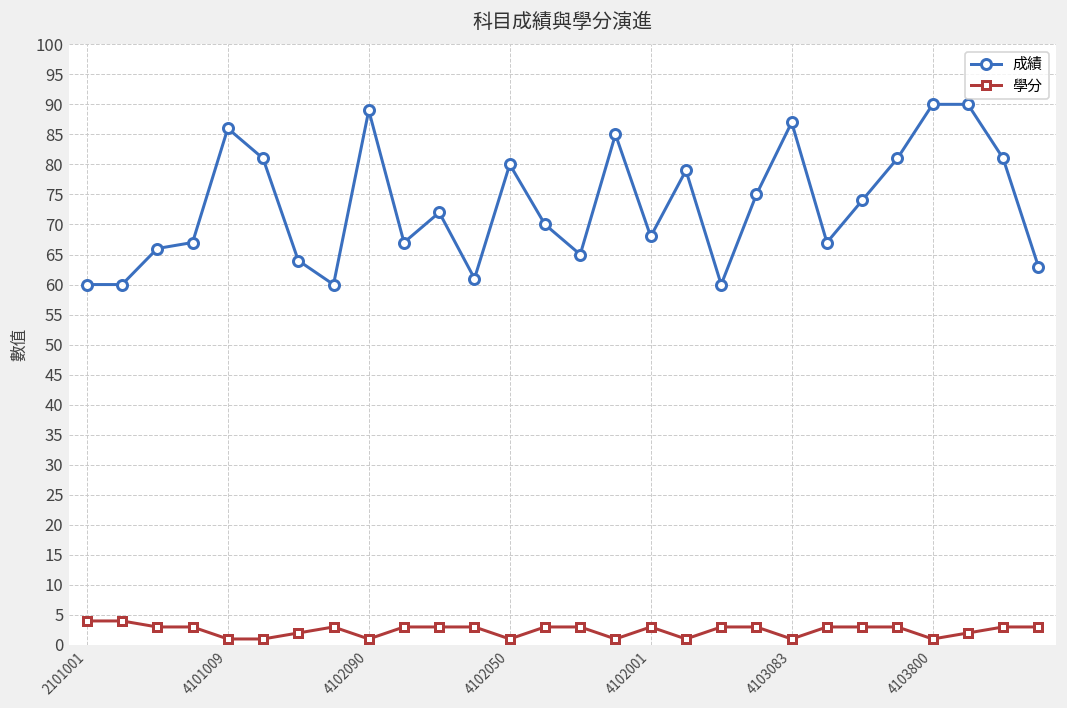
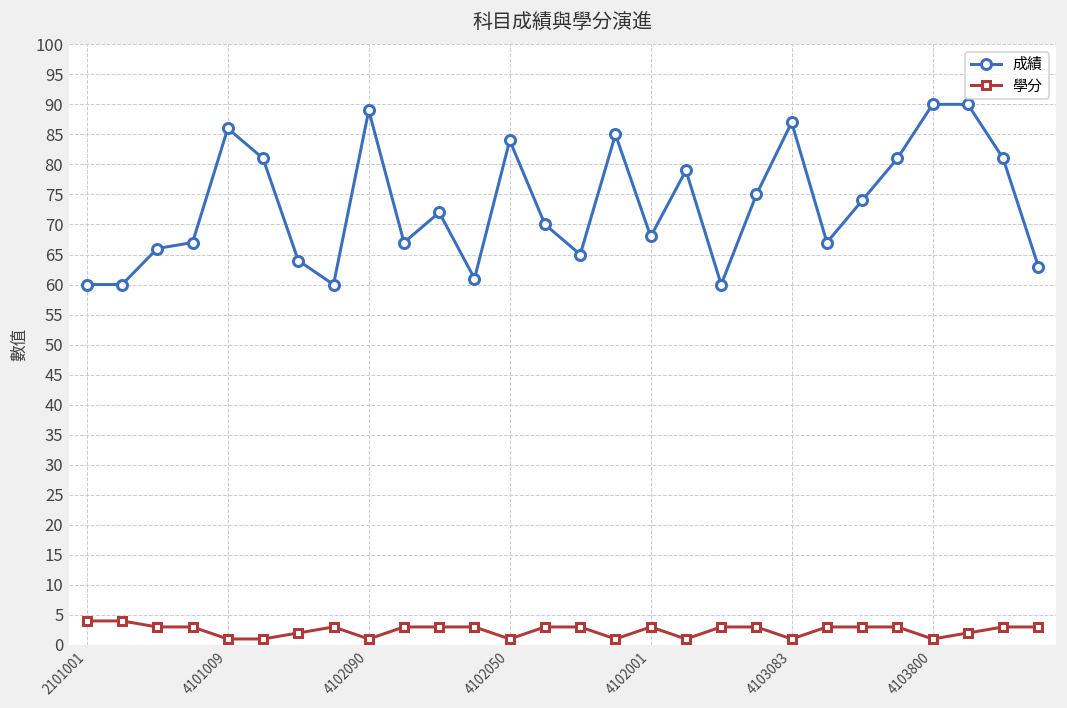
  {
    "成績": {
      "2101001": 60,
      "4101009": 86,
      "4102090": 89,
-     "4102050": 80,
+     "4102050": 84,
      "4102001": 68,
      "4103083": 87,
      "4103800": 90
    },
    "學分": {
      "2101001": 4,
      "4101009": 1,
      "4102090": 1,
      "4102050": 1,
      "4102001": 3,
      "4103083": 1,
      "4103800": 1
    }
  }
